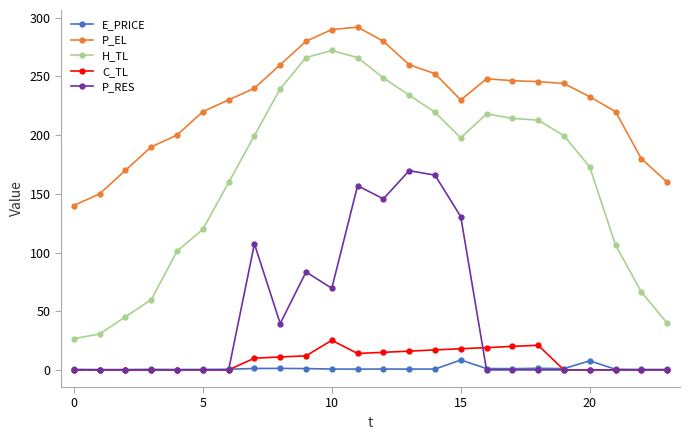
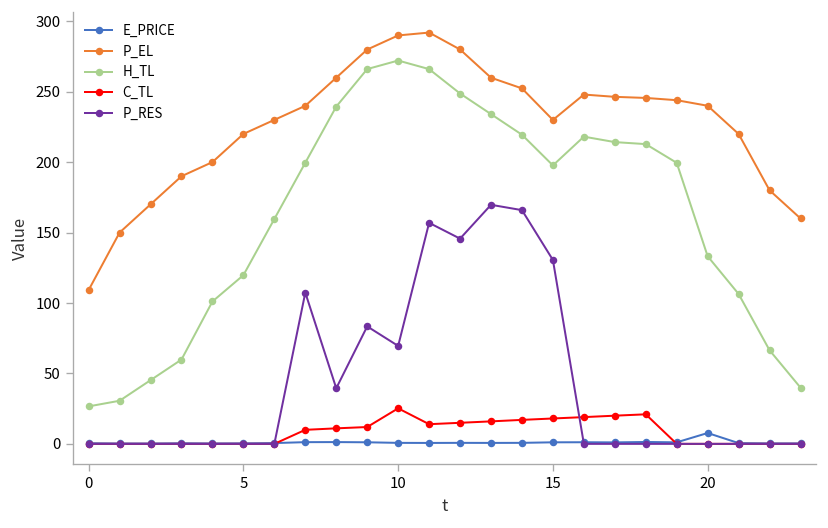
  {
    "E_PRICE": {
      "10": 1,
-     "15": 8,
+     "15": 1,
      "20": 8
    },
    "P_EL": {
-     "0": 140,
+     "0": 109,
      "5": 220,
      "10": 290,
      "15": 230,
-     "20": 233
+     "20": 240
    },
    "H_TL": {
      "0": 27,
      "5": 120,
      "10": 272,
      "15": 198,
-     "20": 173
+     "20": 133
    },
    "C_TL": {
      "10": 25,
      "15": 18
    },
    "P_RES": {
      "10": 70,
      "15": 131
    }
  }
